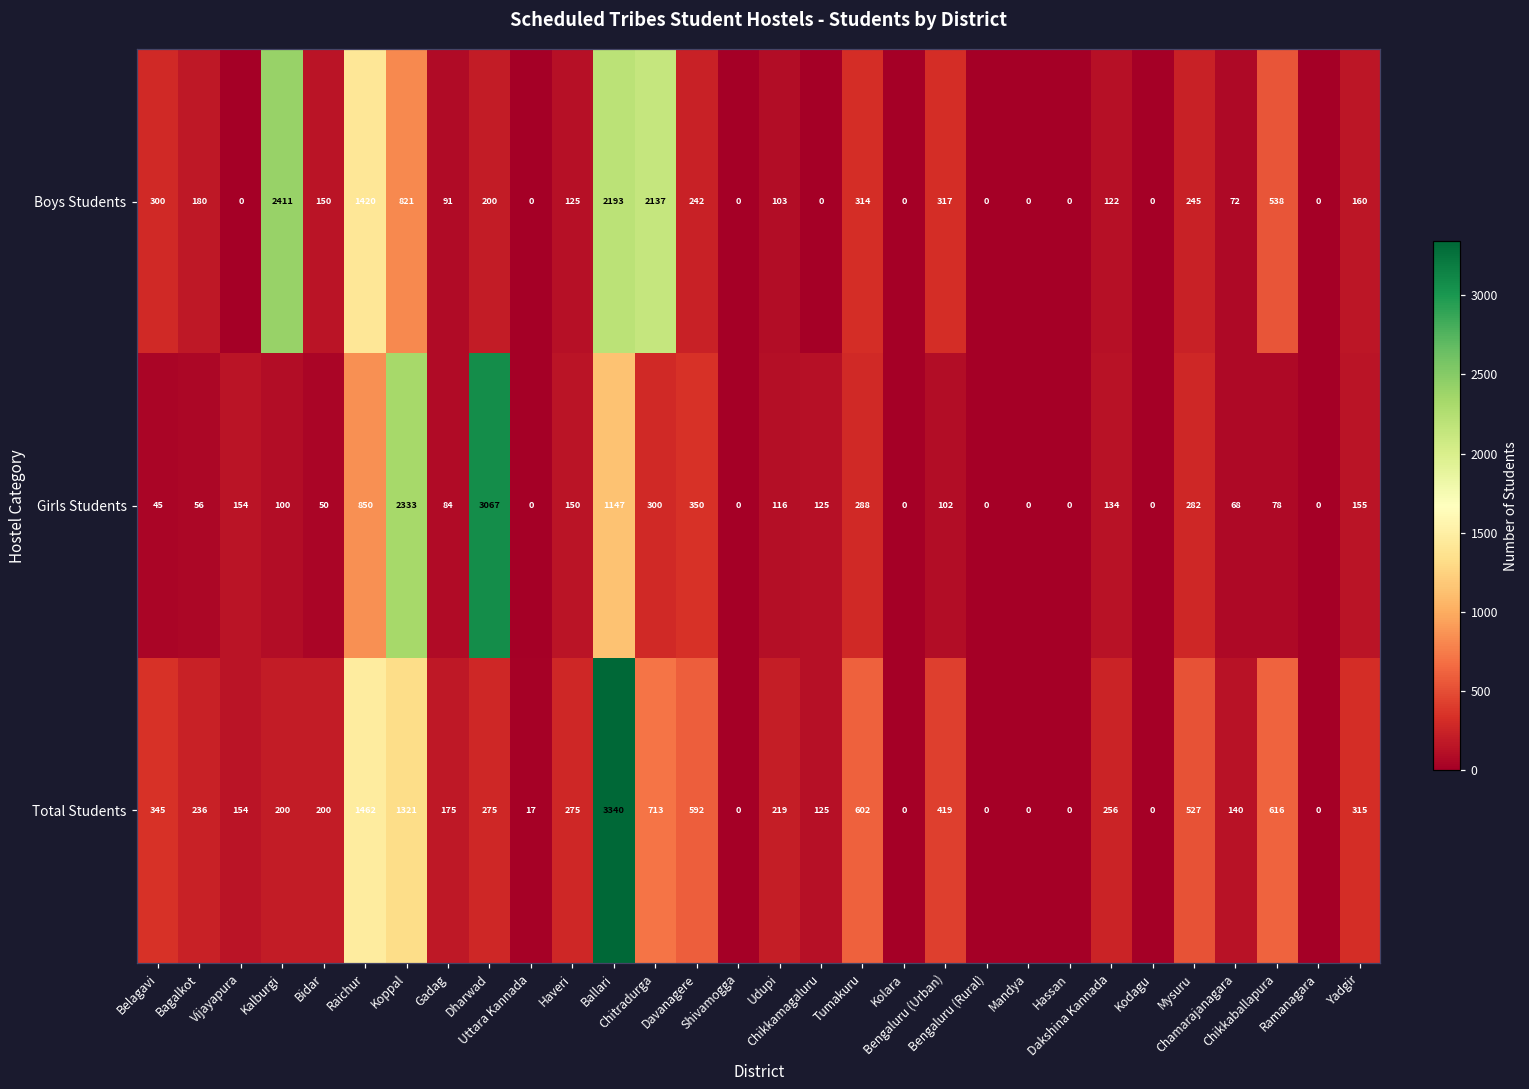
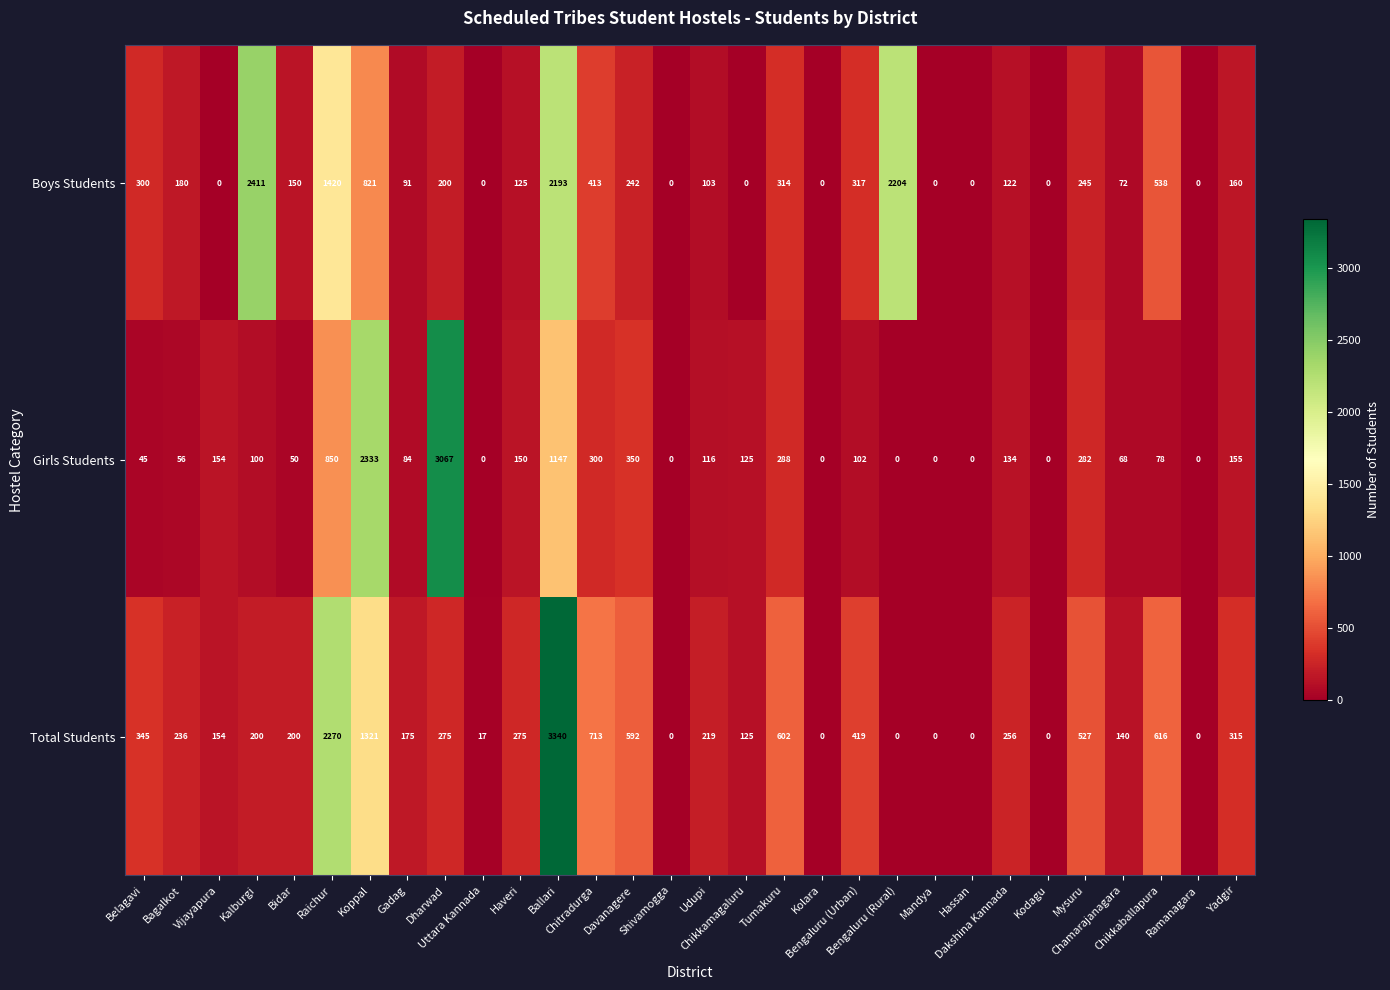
  {
    "Boys Students": {
      "Belagavi": 300,
      "Bagalkot": 180,
      "Vijayapura": 0,
      "Kalburgi": 2411,
      "Bidar": 150,
      "Raichur": 1420,
      "Koppal": 821,
      "Gadag": 91,
      "Dharwad": 200,
      "Uttara Kannada": 0,
      "Haveri": 125,
      "Ballari": 2193,
-     "Chitradurga": 2137,
+     "Chitradurga": 413,
      "Davanagere": 242,
      "Shivamogga": 0,
      "Udupi": 103,
      "Chikkamagaluru": 0,
      "Tumakuru": 314,
      "Kolara": 0,
      "Bengaluru (Urban)": 317,
-     "Bengaluru (Rural)": 0,
+     "Bengaluru (Rural)": 2204,
      "Mandya": 0,
      "Hassan": 0,
      "Dakshina Kannada": 122,
      "Kodagu": 0,
      "Mysuru": 245,
      "Chamarajanagara": 72,
      "Chikkaballapura": 538,
      "Ramanagara": 0,
      "Yadgir": 160
    },
    "Girls Students": {
      "Belagavi": 45,
      "Bagalkot": 56,
      "Vijayapura": 154,
      "Kalburgi": 100,
      "Bidar": 50,
      "Raichur": 850,
      "Koppal": 2333,
      "Gadag": 84,
      "Dharwad": 3067,
      "Uttara Kannada": 0,
      "Haveri": 150,
      "Ballari": 1147,
      "Chitradurga": 300,
      "Davanagere": 350,
      "Shivamogga": 0,
      "Udupi": 116,
      "Chikkamagaluru": 125,
      "Tumakuru": 288,
      "Kolara": 0,
      "Bengaluru (Urban)": 102,
      "Bengaluru (Rural)": 0,
      "Mandya": 0,
      "Hassan": 0,
      "Dakshina Kannada": 134,
      "Kodagu": 0,
      "Mysuru": 282,
      "Chamarajanagara": 68,
      "Chikkaballapura": 78,
      "Ramanagara": 0,
      "Yadgir": 155
    },
    "Total Students": {
      "Belagavi": 345,
      "Bagalkot": 236,
      "Vijayapura": 154,
      "Kalburgi": 200,
      "Bidar": 200,
-     "Raichur": 1462,
+     "Raichur": 2270,
      "Koppal": 1321,
      "Gadag": 175,
      "Dharwad": 275,
      "Uttara Kannada": 17,
      "Haveri": 275,
      "Ballari": 3340,
      "Chitradurga": 713,
      "Davanagere": 592,
      "Shivamogga": 0,
      "Udupi": 219,
      "Chikkamagaluru": 125,
      "Tumakuru": 602,
      "Kolara": 0,
      "Bengaluru (Urban)": 419,
      "Bengaluru (Rural)": 0,
      "Mandya": 0,
      "Hassan": 0,
      "Dakshina Kannada": 256,
      "Kodagu": 0,
      "Mysuru": 527,
      "Chamarajanagara": 140,
      "Chikkaballapura": 616,
      "Ramanagara": 0,
      "Yadgir": 315
    }
  }
